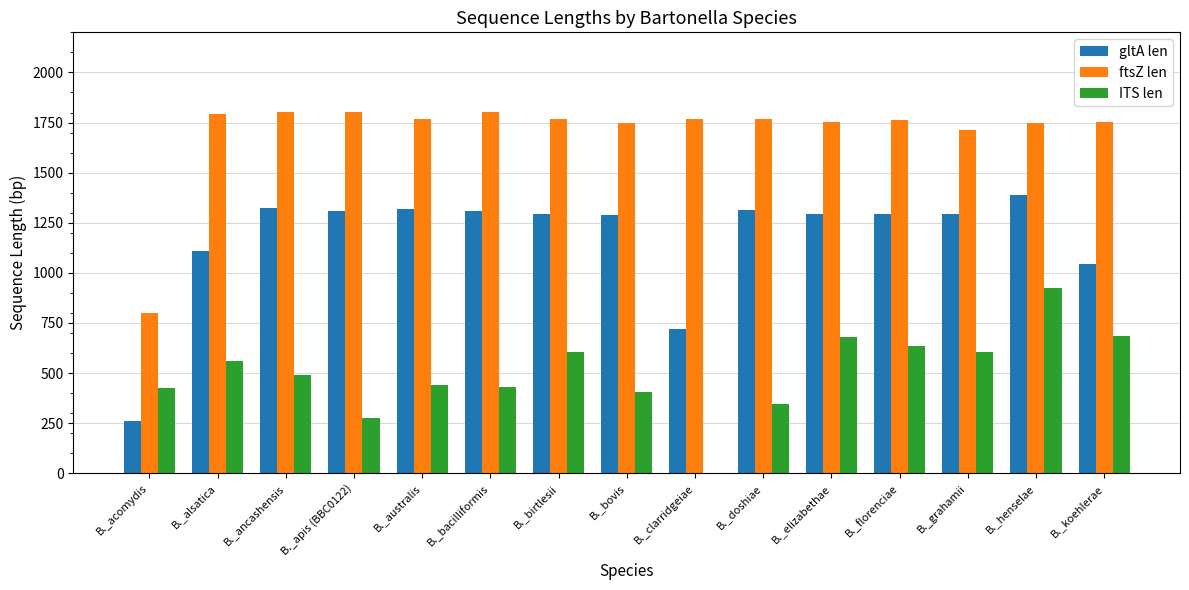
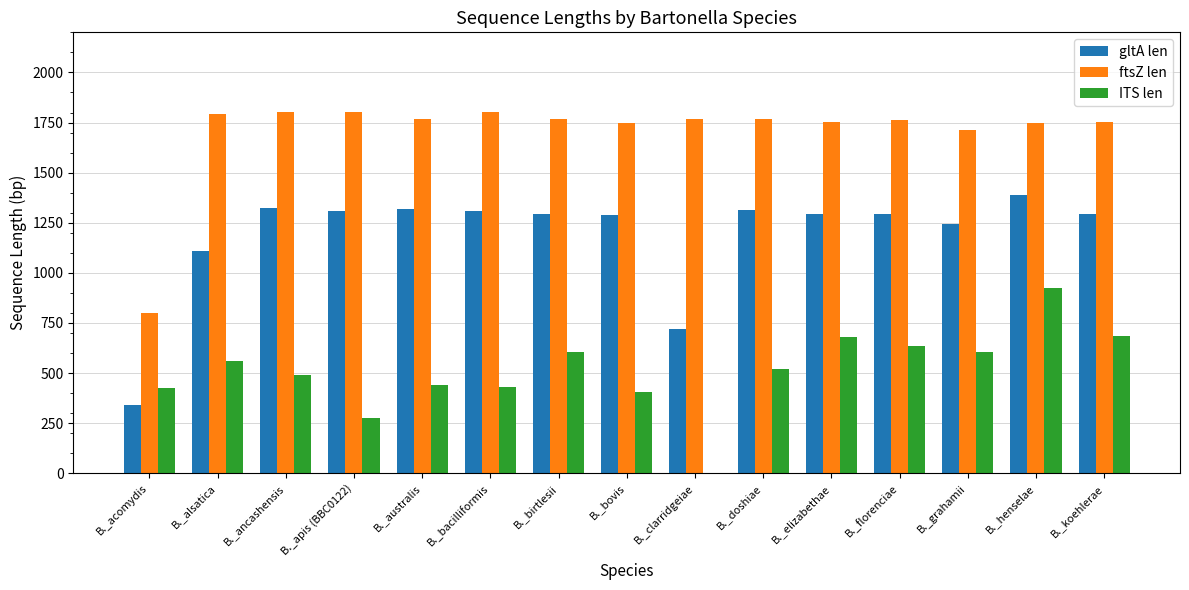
  {
    "gltA len": {
-     "B._acomydis": 260,
+     "B._acomydis": 340,
      "B._alsatica": 1110,
      "B._ancashensis": 1330,
      "B._apis (BBC0122)": 1310,
      "B._australis": 1320,
      "B._bacilliformis": 1310,
      "B._birtlesii": 1300,
      "B._bovis": 1290,
      "B._clarridgeiae": 720,
      "B._doshiae": 1310,
      "B._elizabethae": 1300,
      "B._florenciae": 1300,
-     "B._grahamii": 1300,
+     "B._grahamii": 1250,
      "B._henselae": 1390,
-     "B._koehlerae": 1040
+     "B._koehlerae": 1300
    },
    "ftsZ len": {
      "B._acomydis": 800,
      "B._alsatica": 1800,
      "B._ancashensis": 1800,
      "B._apis (BBC0122)": 1800,
      "B._australis": 1770,
      "B._bacilliformis": 1800,
      "B._birtlesii": 1770,
      "B._bovis": 1750,
      "B._clarridgeiae": 1770,
      "B._doshiae": 1770,
      "B._elizabethae": 1750,
      "B._florenciae": 1760,
      "B._grahamii": 1710,
      "B._henselae": 1750,
      "B._koehlerae": 1750
    },
    "ITS len": {
      "B._acomydis": 430,
      "B._alsatica": 560,
      "B._ancashensis": 490,
      "B._apis (BBC0122)": 270,
      "B._australis": 440,
      "B._bacilliformis": 430,
      "B._birtlesii": 600,
      "B._bovis": 410,
      "B._clarridgeiae": 0,
-     "B._doshiae": 350,
+     "B._doshiae": 520,
      "B._elizabethae": 680,
      "B._florenciae": 640,
      "B._grahamii": 610,
      "B._henselae": 920,
      "B._koehlerae": 690
    }
  }
